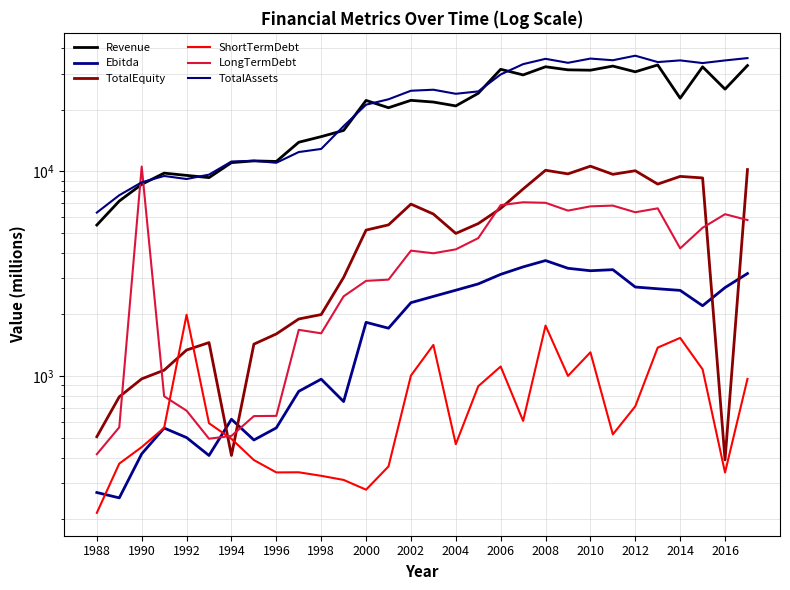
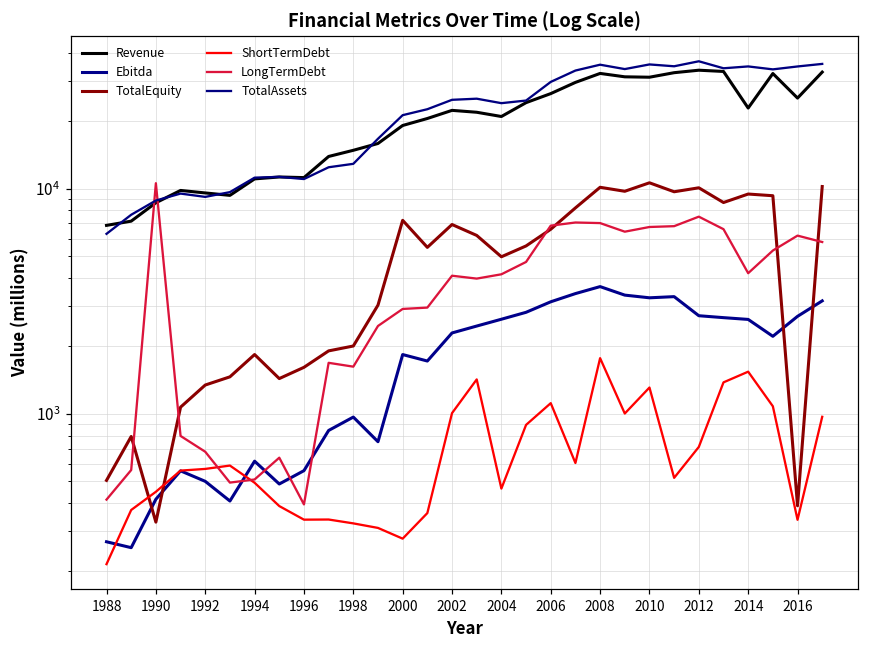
  {
    "Revenue": {
-     "1988": 5500,
+     "1988": 6900,
      "1992": 10000,
      "1998": 15000,
-     "2000": 22000,
+     "2000": 19000,
      "2002": 22000,
      "2004": 21000,
-     "2006": 32000,
+     "2006": 26000,
      "2008": 32000,
      "2010": 31000,
-     "2012": 31000,
+     "2012": 34000,
      "2014": 23000,
      "2016": 25000
    },
    "TotalEquity": {
      "1988": 510,
-     "1990": 1000,
+     "1990": 330,
      "1992": 1300,
-     "1994": 410,
+     "1994": 1800,
      "1996": 1600,
      "1998": 2000,
-     "2000": 5200,
+     "2000": 7200,
      "2002": 6900,
      "2004": 5000,
      "2006": 6600,
      "2008": 10000,
      "2010": 11000,
      "2012": 10000,
      "2014": 9000,
      "2016": 390
    },
    "ShortTermDebt": {
      "1988": 210,
      "1990": 450,
-     "1992": 2000,
+     "1992": 570,
      "1994": 490,
      "1996": 340,
      "1998": 330,
      "2000": 280,
      "2002": 1000,
      "2004": 470,
      "2006": 1100,
      "2008": 1800,
      "2010": 1300,
      "2012": 710,
      "2014": 1500,
      "2016": 340
    },
    "LongTermDebt": {
      "1988": 420,
      "1990": 11000,
      "1992": 680,
      "1994": 510,
-     "1996": 640,
+     "1996": 400,
      "1998": 1600,
      "2000": 2900,
      "2002": 4100,
      "2004": 4200,
      "2006": 6800,
      "2008": 7000,
      "2010": 6800,
-     "2012": 6300,
+     "2012": 7500,
      "2014": 4200,
      "2016": 6200
    }
  }
